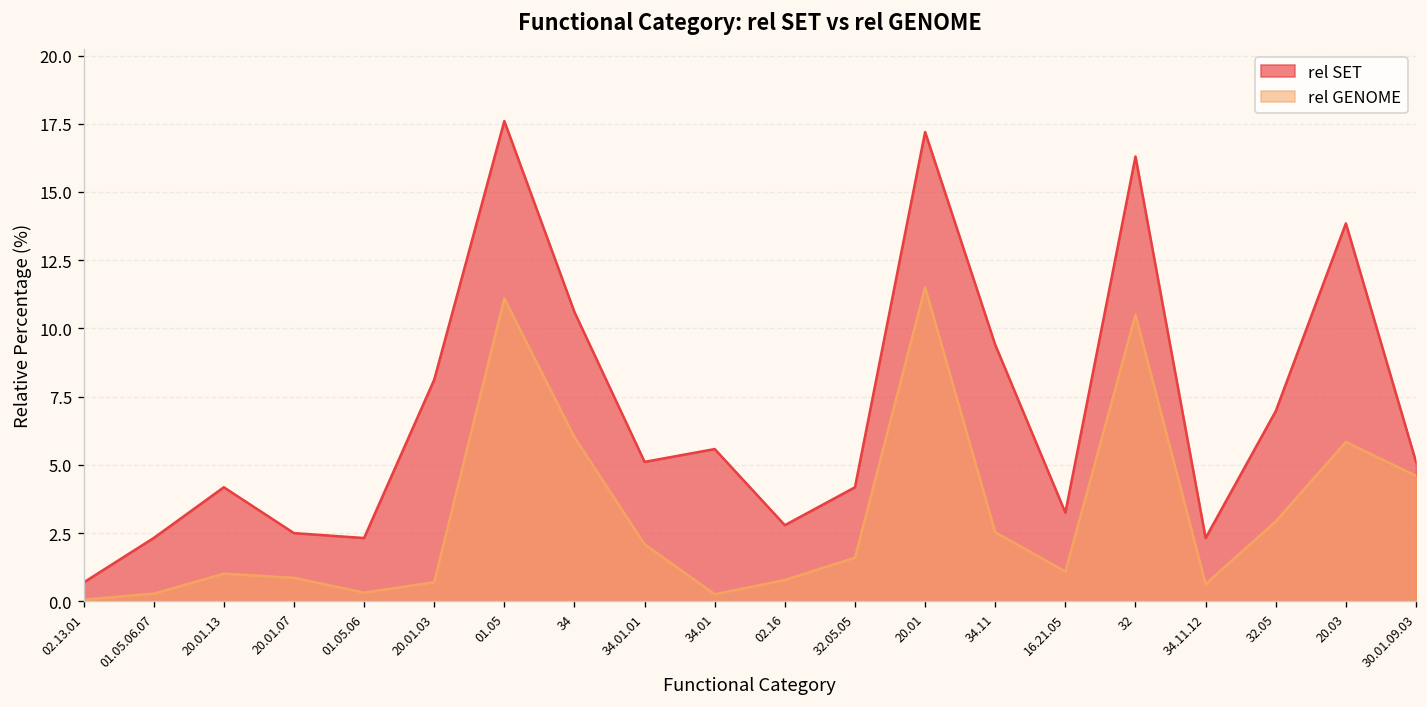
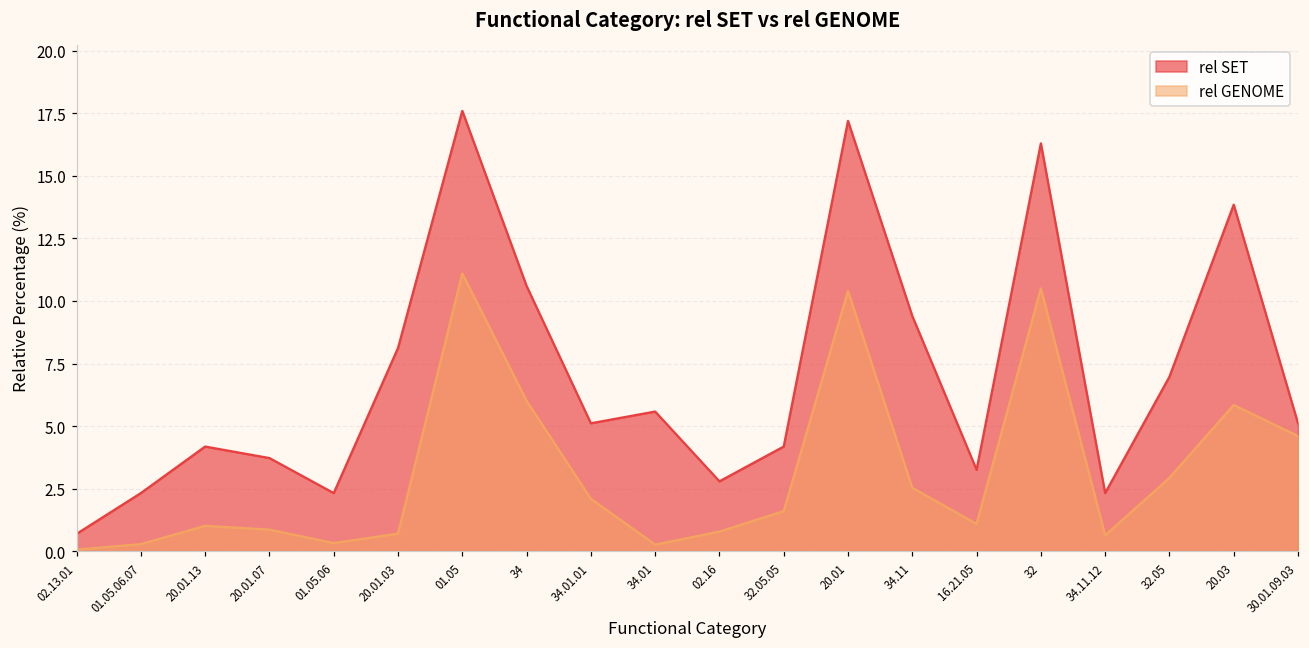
  {
    "rel SET": {
      "02.13.01": 0.7,
      "01.05.06.07": 2.3,
      "20.01.13": 4.2,
-     "20.01.07": 2.5,
+     "20.01.07": 3.7,
      "01.05.06": 2.3,
      "20.01.03": 8.1,
      "01.05": 17.6,
      "34": 10.6,
      "34.01.01": 5.1,
      "34.01": 5.6,
      "02.16": 2.8,
      "32.05.05": 4.2,
      "20.01": 17.2,
      "34.11": 9.4,
      "16.21.05": 3.3,
      "32": 16.3,
      "34.11.12": 2.3,
      "32.05": 7.0,
      "20.03": 13.9,
      "30.01.09.03": 5.1
    },
    "rel GENOME": {
      "02.13.01": 0.1,
      "01.05.06.07": 0.3,
      "20.01.13": 1.0,
      "20.01.07": 0.9,
      "01.05.06": 0.3,
      "20.01.03": 0.7,
      "01.05": 11.1,
      "34": 6.0,
      "34.01.01": 2.1,
      "34.01": 0.3,
      "02.16": 0.8,
      "32.05.05": 1.6,
-     "20.01": 11.5,
+     "20.01": 10.4,
      "34.11": 2.5,
      "16.21.05": 1.1,
      "32": 10.5,
      "34.11.12": 0.6,
      "32.05": 2.9,
      "20.03": 5.8,
      "30.01.09.03": 4.6
    }
  }
